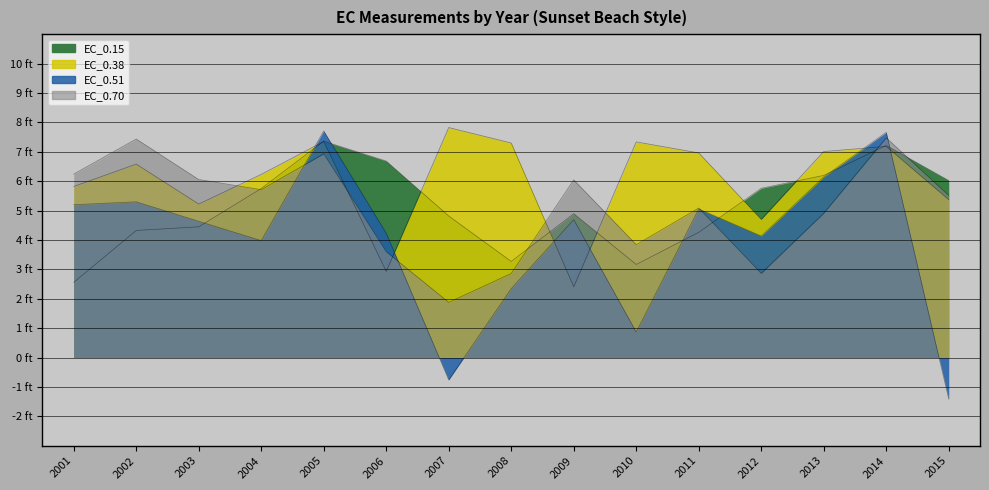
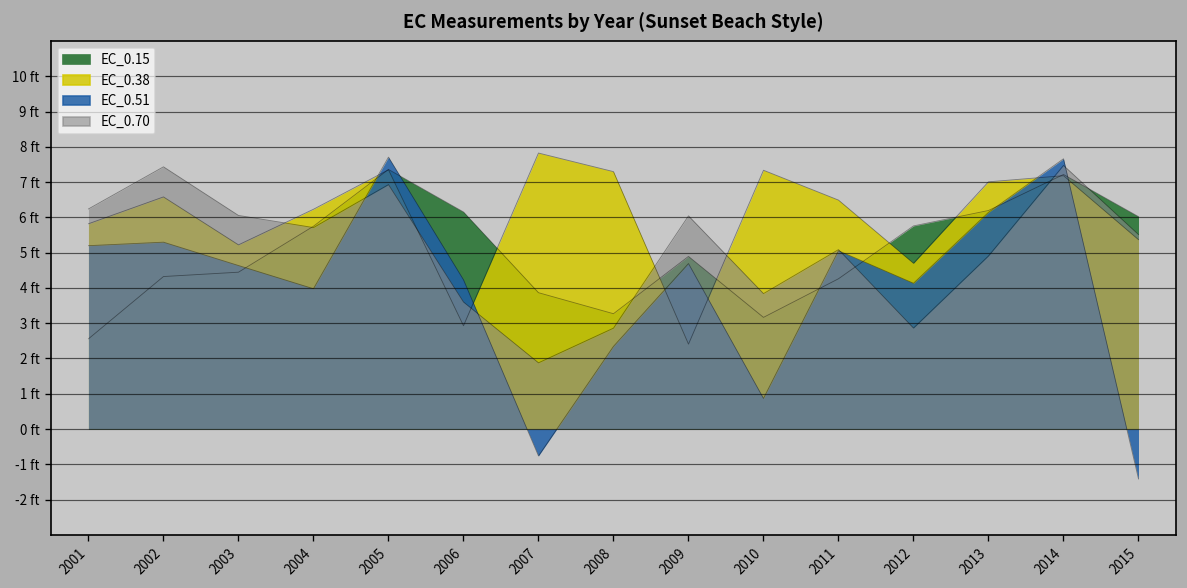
  {
    "EC_0.15": {
      "2001": "2.6 ft",
      "2002": "4.3 ft",
      "2003": "4.4 ft",
-     "2006": "6.7 ft",
-     "2007": "4.8 ft",
+     "2006": "6.2 ft",
+     "2007": "3.9 ft",
      "2008": "3.3 ft",
      "2009": "4.9 ft",
      "2010": "3.2 ft",
      "2011": "4.3 ft",
      "2012": "5.8 ft",
      "2015": "6.0 ft"
    },
    "EC_0.38": {
      "2001": "5.8 ft",
      "2002": "6.6 ft",
      "2003": "5.2 ft",
      "2004": "6.2 ft",
      "2006": "2.9 ft",
      "2007": "7.8 ft",
      "2008": "7.3 ft",
      "2009": "2.4 ft",
      "2010": "7.3 ft",
-     "2011": "7.0 ft",
+     "2011": "6.5 ft",
      "2012": "4.7 ft",
      "2013": "7.0 ft",
      "2015": "5.4 ft"
    },
    "EC_0.70": {
      "2001": "6.2 ft",
      "2002": "7.4 ft",
      "2003": "6.1 ft",
      "2005": "6.9 ft",
      "2006": "3.6 ft",
      "2007": "1.9 ft",
      "2008": "2.9 ft",
      "2009": "6.0 ft",
      "2010": "3.8 ft",
      "2012": "2.9 ft",
      "2013": "4.9 ft",
      "2014": "7.5 ft",
      "2015": "5.5 ft"
    }
  }
